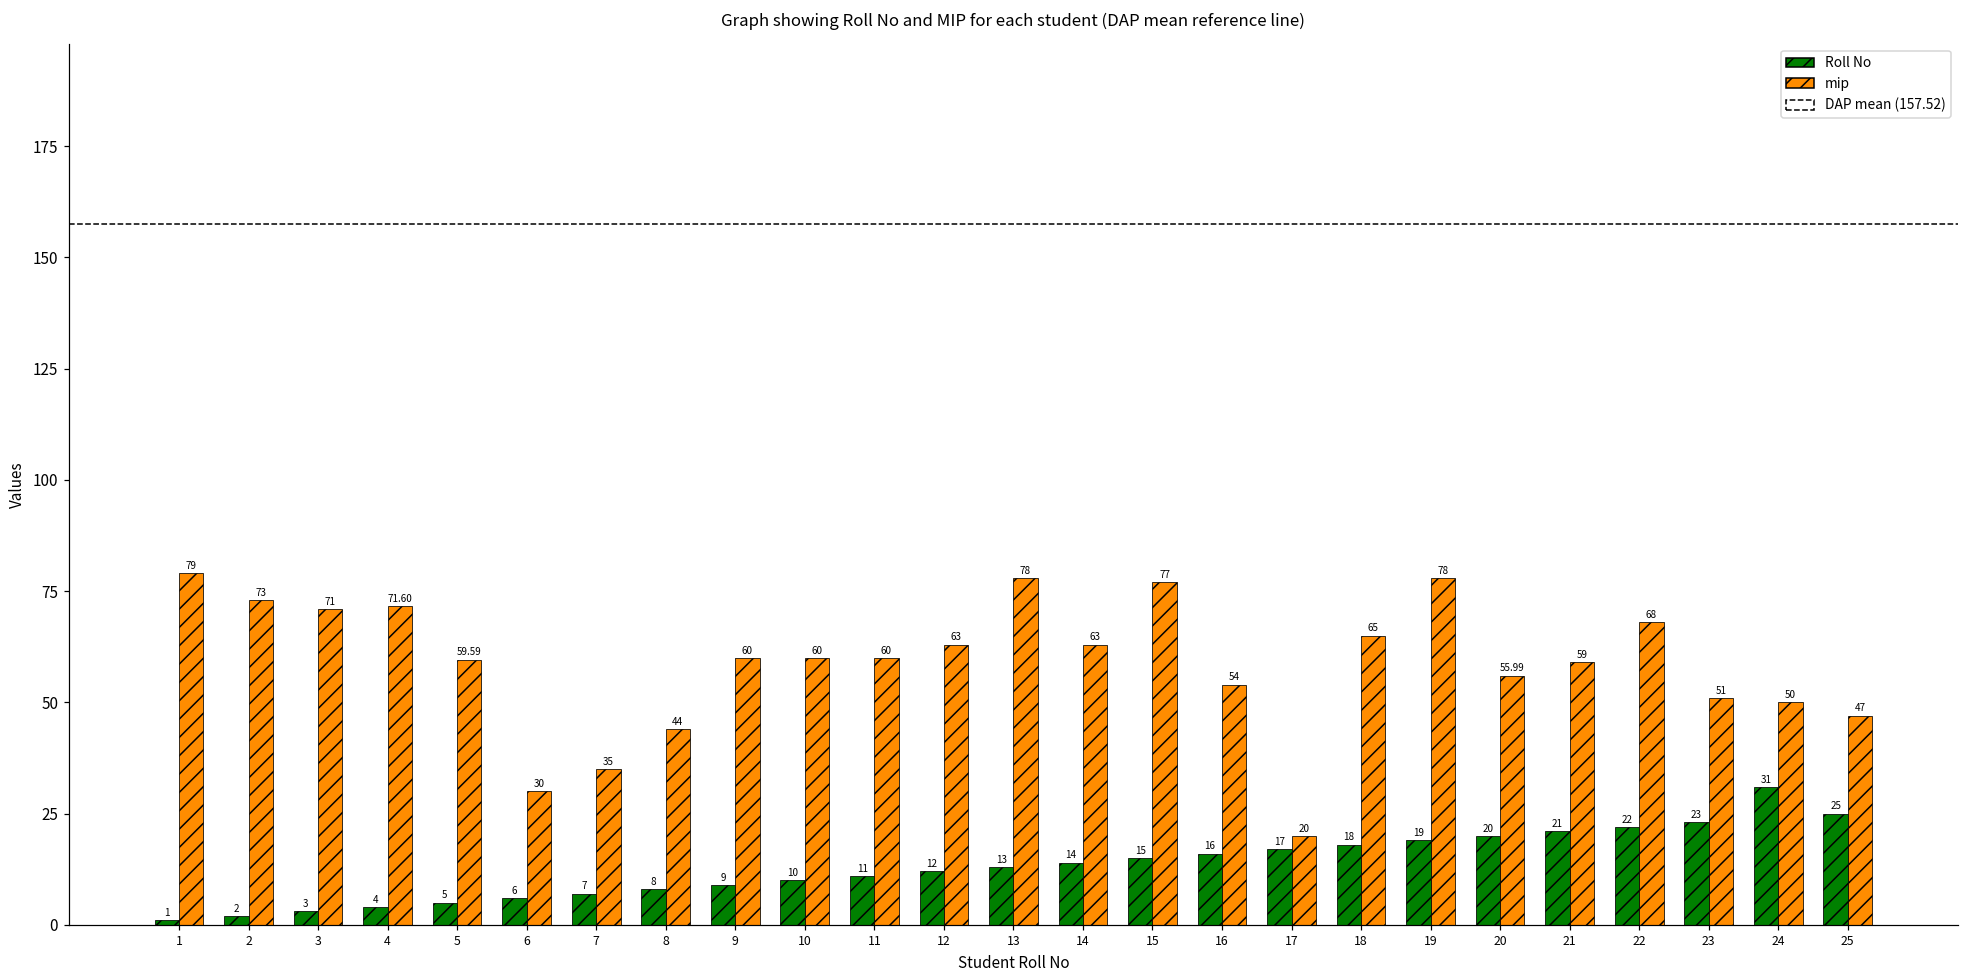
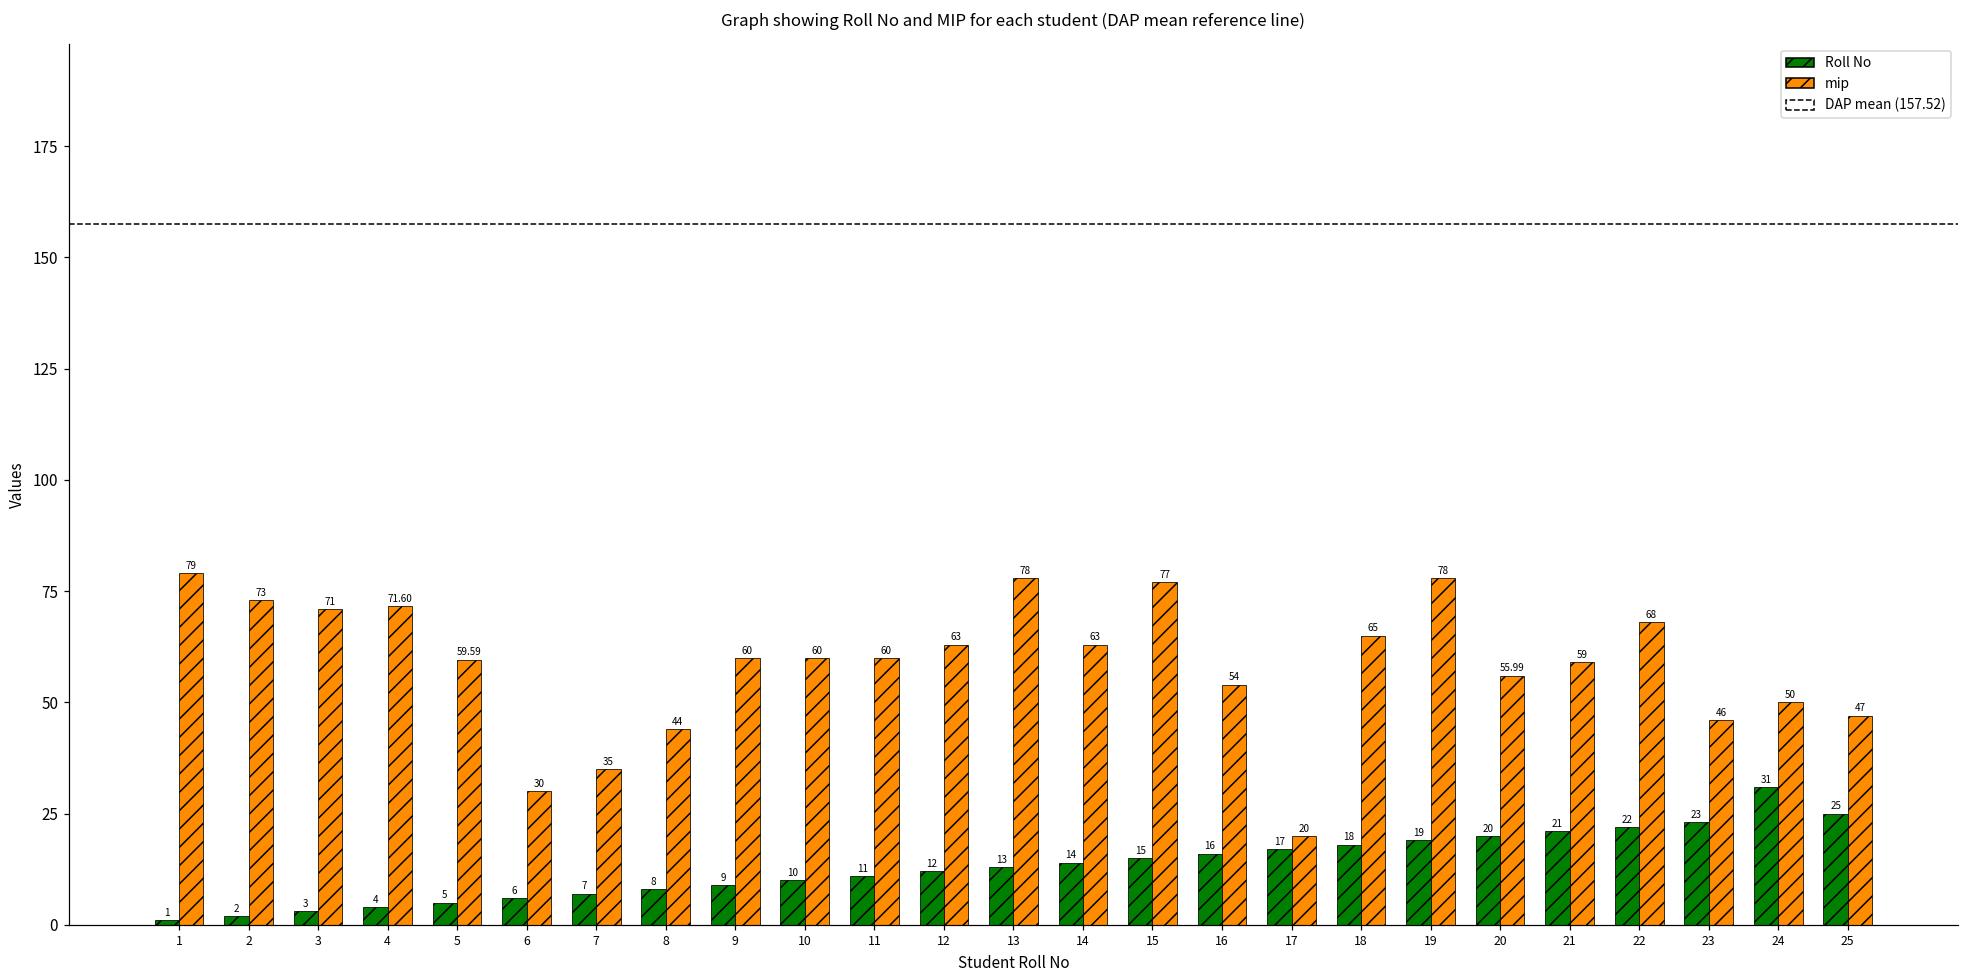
  {
    "Roll No": {
      "1": 1,
      "2": 2,
      "3": 3,
      "4": 4,
      "5": 5,
      "6": 6,
      "7": 7,
      "8": 8,
      "9": 9,
      "10": 10,
      "11": 11,
      "12": 12,
      "13": 13,
      "14": 14,
      "15": 15,
      "16": 16,
      "17": 17,
      "18": 18,
      "19": 19,
      "20": 20,
      "21": 21,
      "22": 22,
      "23": 23,
      "24": 31,
      "25": 25
    },
    "mip": {
      "1": 79,
      "2": 73,
      "3": 71,
      "4": 71.60,
      "5": 59.59,
      "6": 30,
      "7": 35,
      "8": 44,
      "9": 60,
      "10": 60,
      "11": 60,
      "12": 63,
      "13": 78,
      "14": 63,
      "15": 77,
      "16": 54,
      "17": 20,
      "18": 65,
      "19": 78,
      "20": 55.99,
      "21": 59,
      "22": 68,
-     "23": 51,
+     "23": 46,
      "24": 50,
      "25": 47
    }
  }
